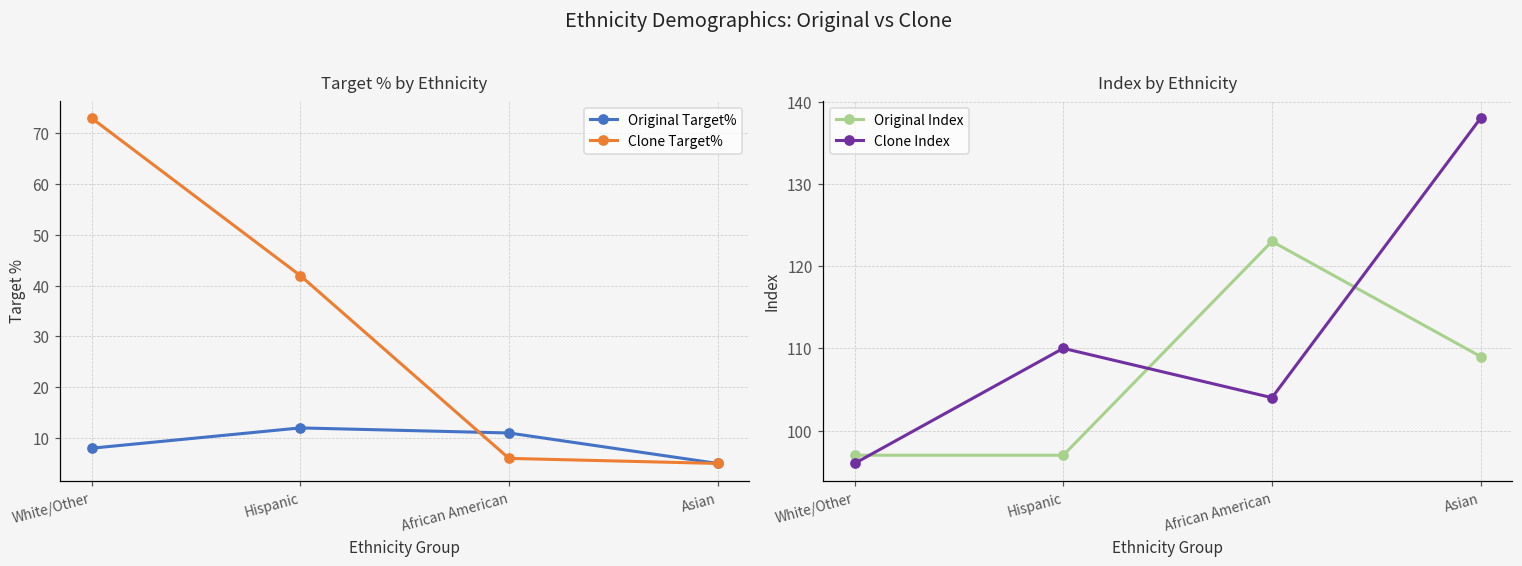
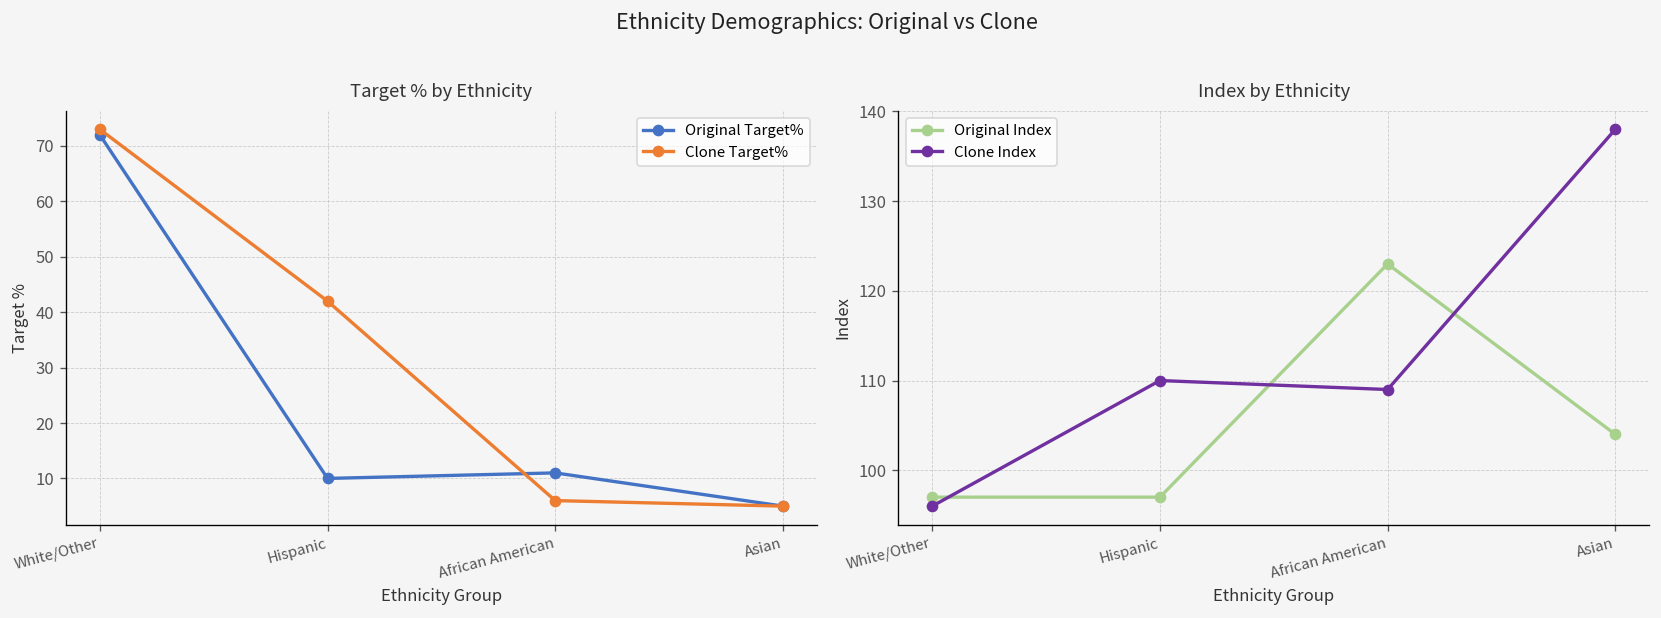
  {
    "Target % by Ethnicity": {
      "Original Target%": {
-       "White/Other": 8,
-       "Hispanic": 12,
+       "White/Other": 72,
+       "Hispanic": 10,
        "African American": 11
      },
      "Clone Target%": {
        "White/Other": 73,
        "Hispanic": 42,
        "African American": 6
      }
    },
    "Index by Ethnicity": {
      "Original Index": {
        "White/Other": 97,
        "Hispanic": 97,
        "African American": 123,
-       "Asian": 109
+       "Asian": 104
      },
      "Clone Index": {
        "White/Other": 96,
        "Hispanic": 110,
-       "African American": 104,
+       "African American": 109,
        "Asian": 138
      }
    }
  }
